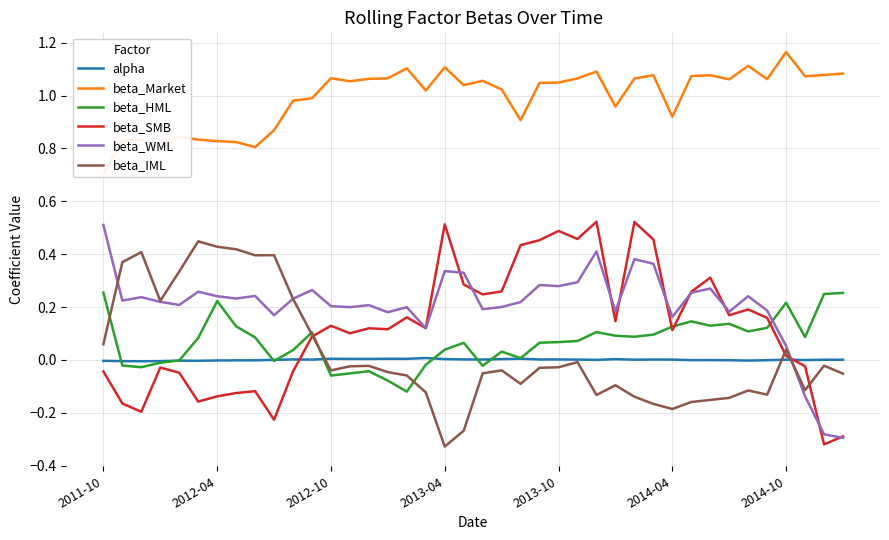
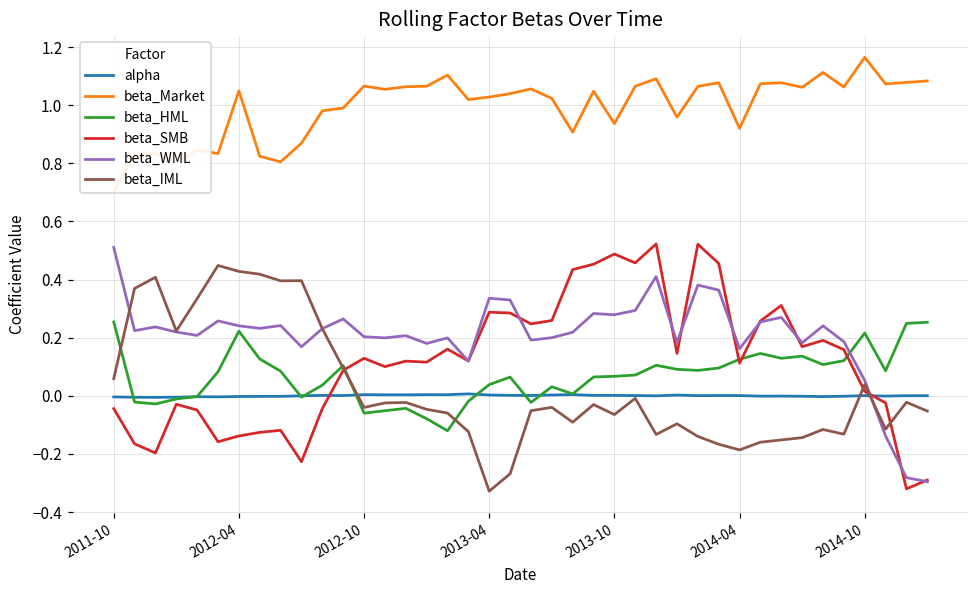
  {
    "alpha": {
      "2011-10": 0.00,
      "2012-04": 0.00,
      "2012-10": 0.00,
      "2013-04": 0.00,
      "2013-10": 0.00,
      "2014-04": 0.00,
      "2014-10": 0.00
    },
    "beta_Market": {
-     "2012-04": 0.83,
+     "2012-04": 1.05,
      "2012-10": 1.07,
-     "2013-04": 1.11,
-     "2013-10": 1.05,
+     "2013-04": 1.03,
+     "2013-10": 0.94,
      "2014-04": 0.92,
      "2014-10": 1.16
    },
    "beta_HML": {
      "2011-10": 0.25,
      "2012-04": 0.22,
      "2012-10": -0.06,
      "2013-04": 0.04,
      "2013-10": 0.07,
      "2014-04": 0.13,
      "2014-10": 0.22
    },
    "beta_SMB": {
      "2011-10": -0.04,
      "2012-04": -0.14,
      "2012-10": 0.13,
-     "2013-04": 0.51,
+     "2013-04": 0.29,
      "2013-10": 0.49,
      "2014-04": 0.11,
      "2014-10": 0.02
    },
    "beta_WML": {
      "2011-10": 0.51,
      "2012-04": 0.24,
      "2012-10": 0.20,
      "2013-04": 0.34,
      "2013-10": 0.28,
      "2014-04": 0.16,
      "2014-10": 0.05
    },
    "beta_IML": {
      "2011-10": 0.06,
      "2012-04": 0.43,
      "2012-10": -0.04,
      "2013-04": -0.33,
-     "2013-10": -0.03,
+     "2013-10": -0.06,
      "2014-04": -0.19,
      "2014-10": 0.04
    }
  }
